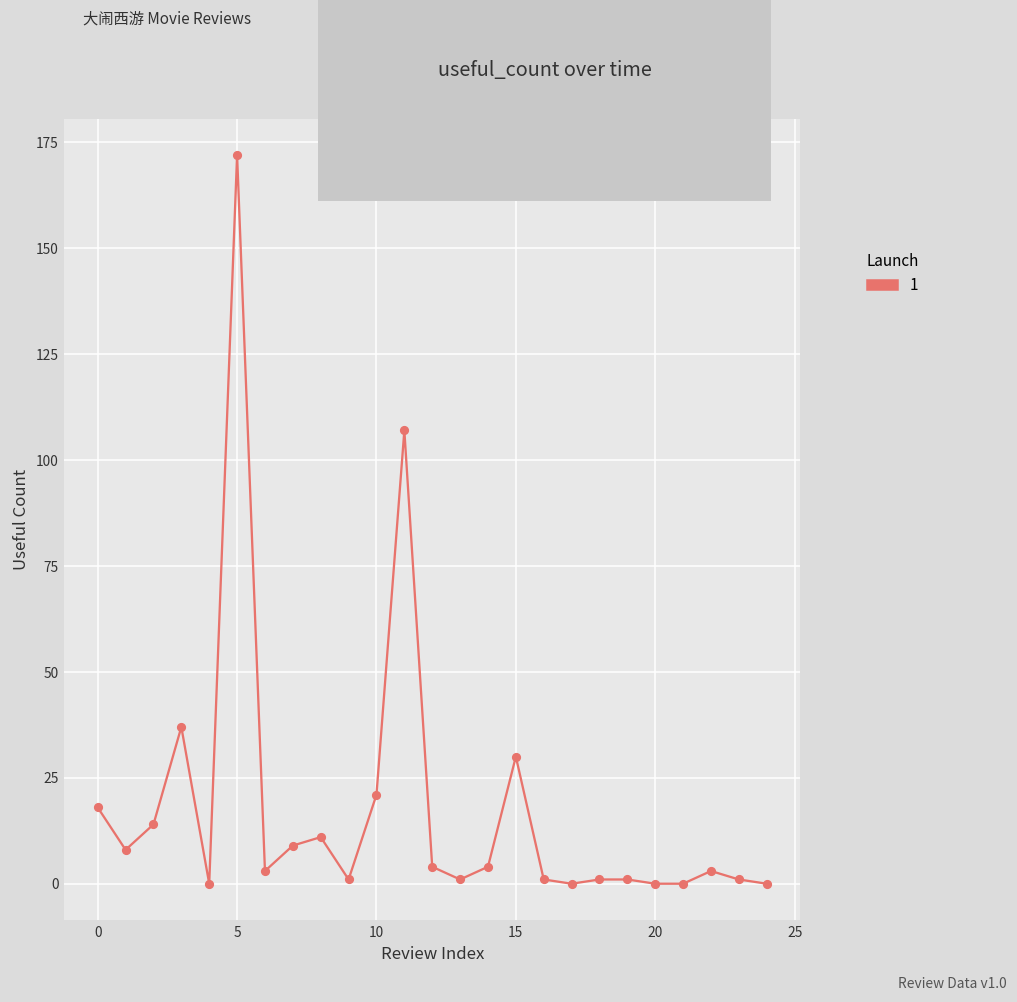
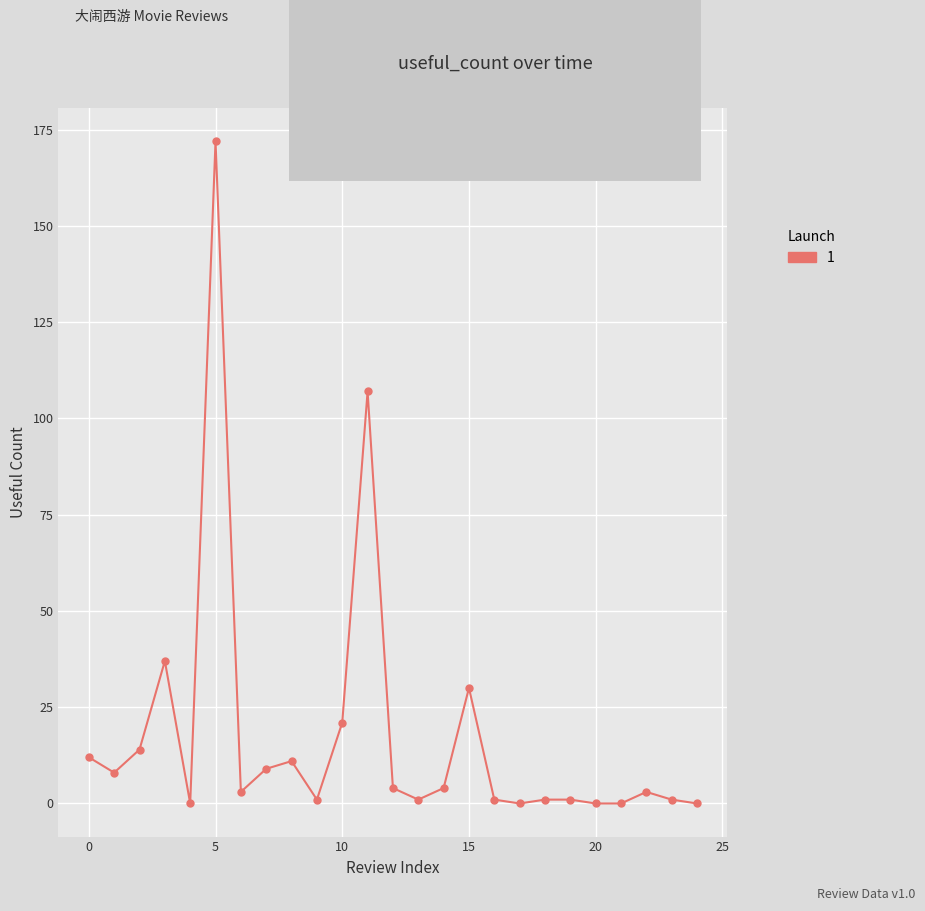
  {
-   "0": 18,
+   "0": 12,
    "5": 172,
    "10": 21,
    "15": 30,
    "20": 0
  }
